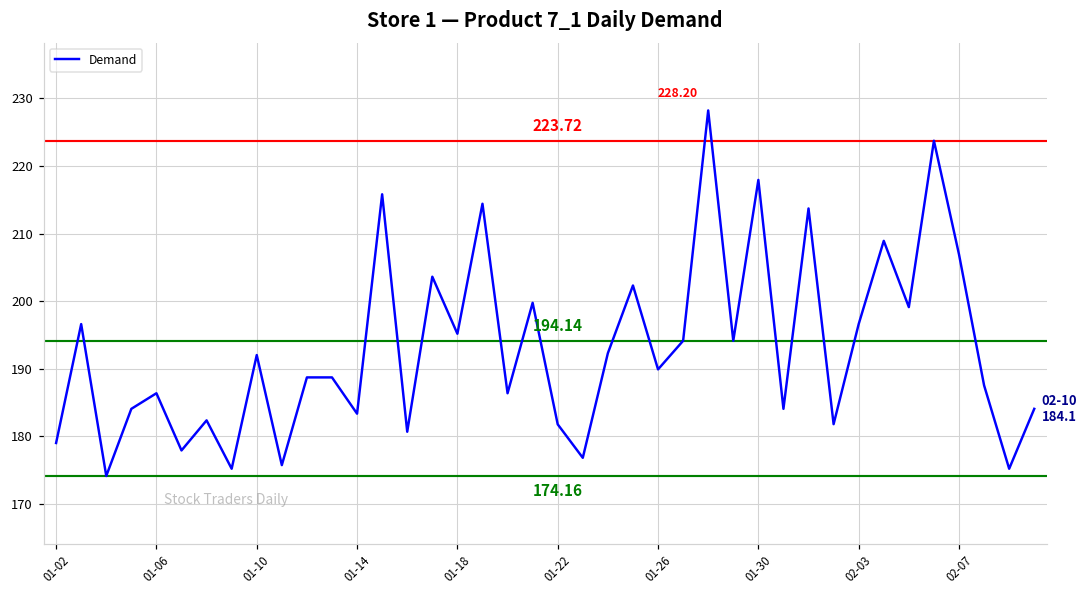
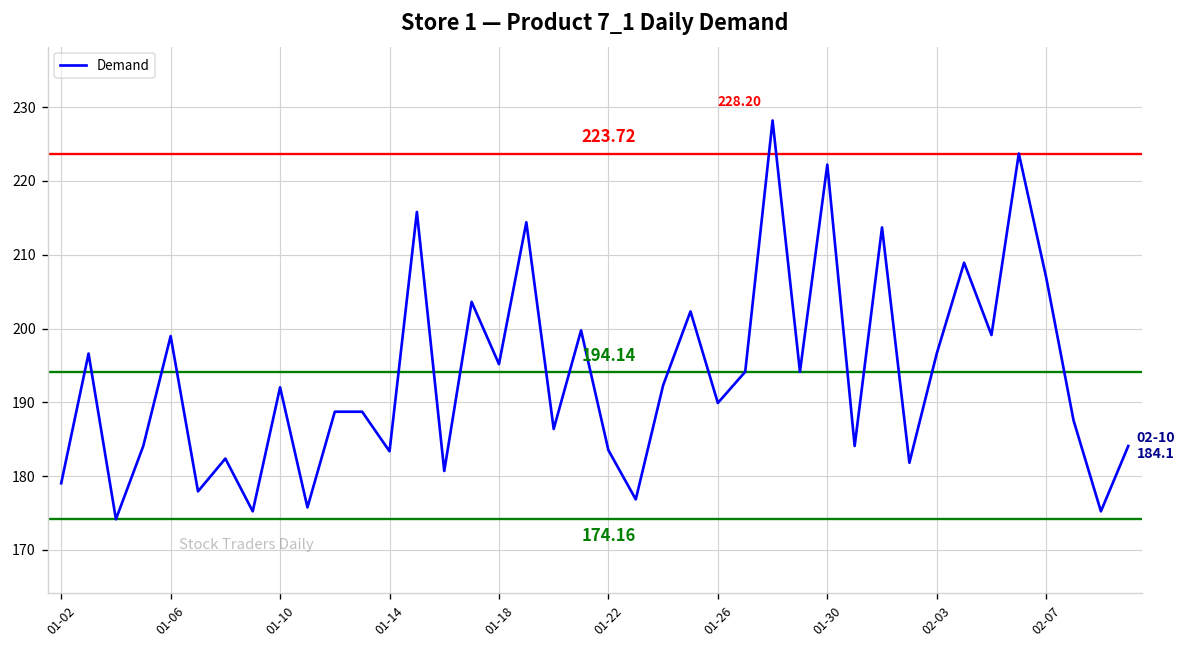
  {
    "01-02": 179,
-   "01-06": 186,
+   "01-06": 199,
    "01-10": 192,
    "01-14": 183,
    "01-18": 195,
-   "01-22": 182,
+   "01-22": 184,
    "01-26": 190,
-   "01-30": 218,
+   "01-30": 222,
    "02-03": 197,
    "02-07": 207
  }
